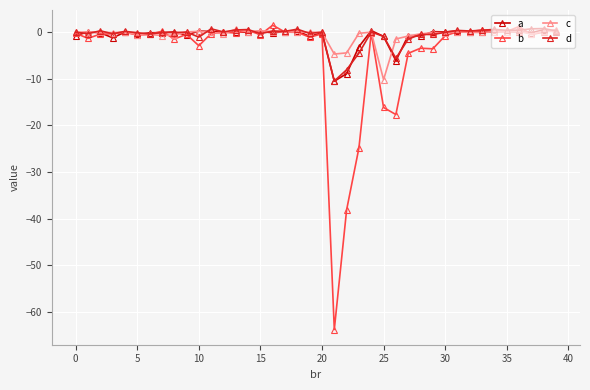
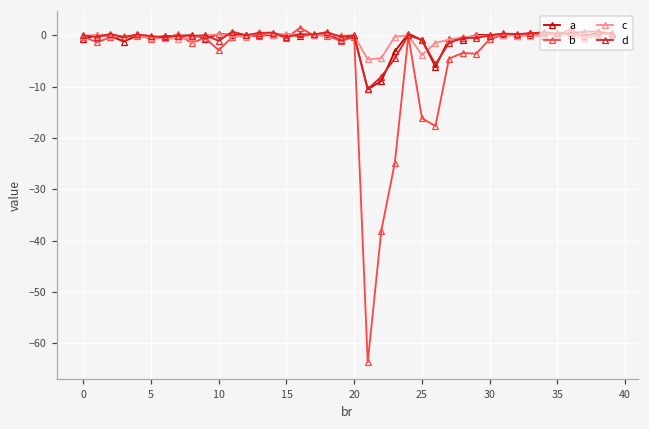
  {
    "c": {
-     "25": -10
+     "25": -4
    }
  }
